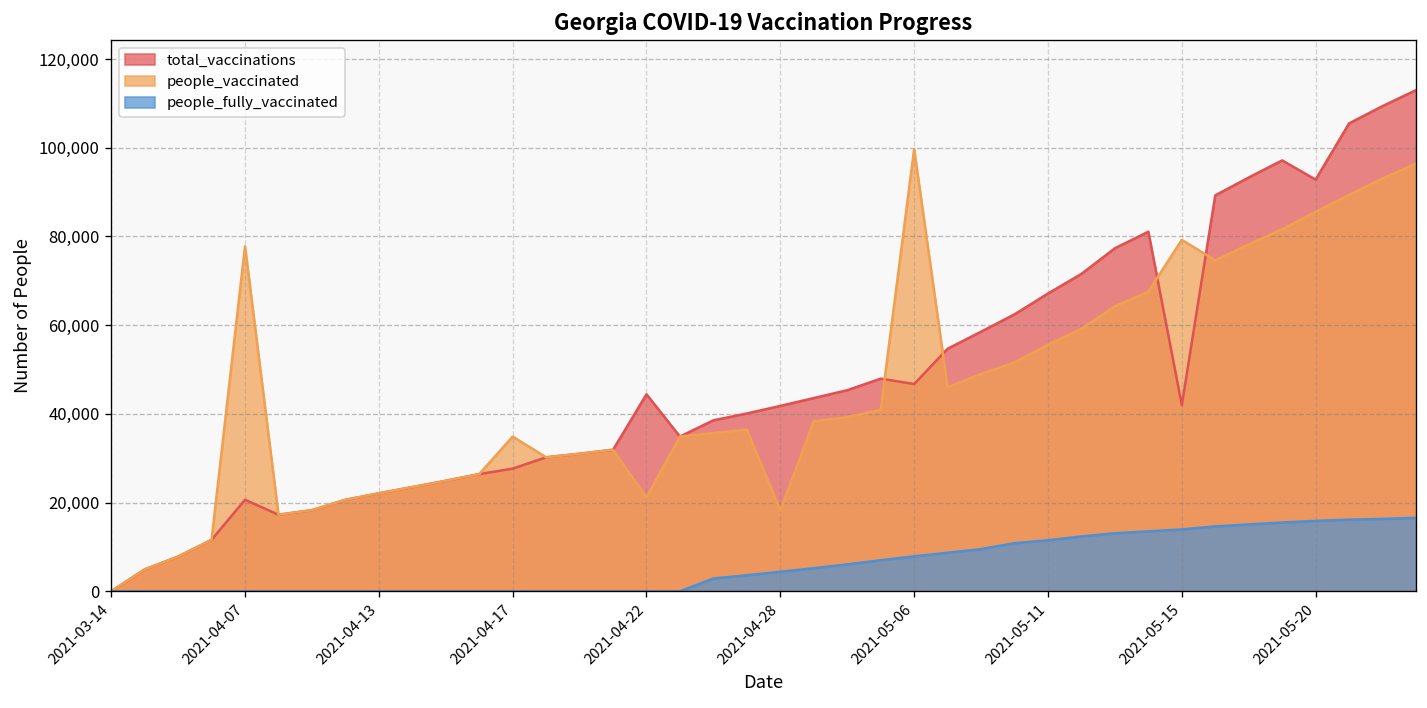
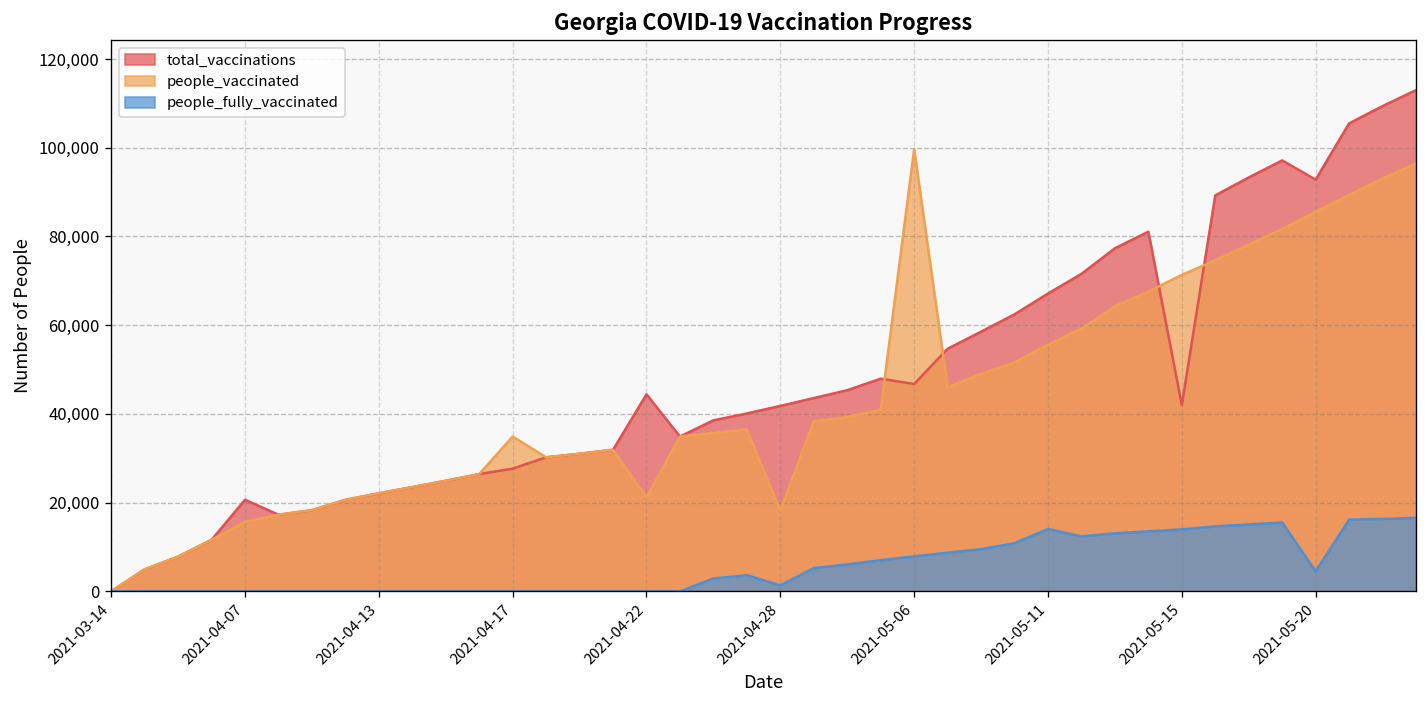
  {
    "total_vaccinations": {
      "2021-04-07": "21,000",
      "2021-04-17": "28,000",
      "2021-04-22": "44,000",
      "2021-04-28": "42,000",
      "2021-05-06": "47,000",
      "2021-05-11": "67,000",
      "2021-05-15": "42,000",
      "2021-05-20": "93,000"
    },
    "people_vaccinated": {
-     "2021-04-07": "78,000",
+     "2021-04-07": "16,000",
      "2021-04-17": "35,000",
      "2021-04-22": "21,000",
      "2021-04-28": "18,000",
      "2021-05-06": "100,000",
      "2021-05-11": "56,000",
-     "2021-05-15": "79,000",
+     "2021-05-15": "71,000",
      "2021-05-20": "86,000"
    },
    "people_fully_vaccinated": {
      "2021-04-07": "0",
      "2021-04-13": "0",
      "2021-04-17": "0",
      "2021-04-22": "0",
-     "2021-04-28": "4,000",
+     "2021-04-28": "1,000",
      "2021-05-06": "8,000",
-     "2021-05-11": "12,000",
+     "2021-05-11": "14,000",
      "2021-05-15": "14,000",
-     "2021-05-20": "16,000"
+     "2021-05-20": "5,000"
    }
  }
